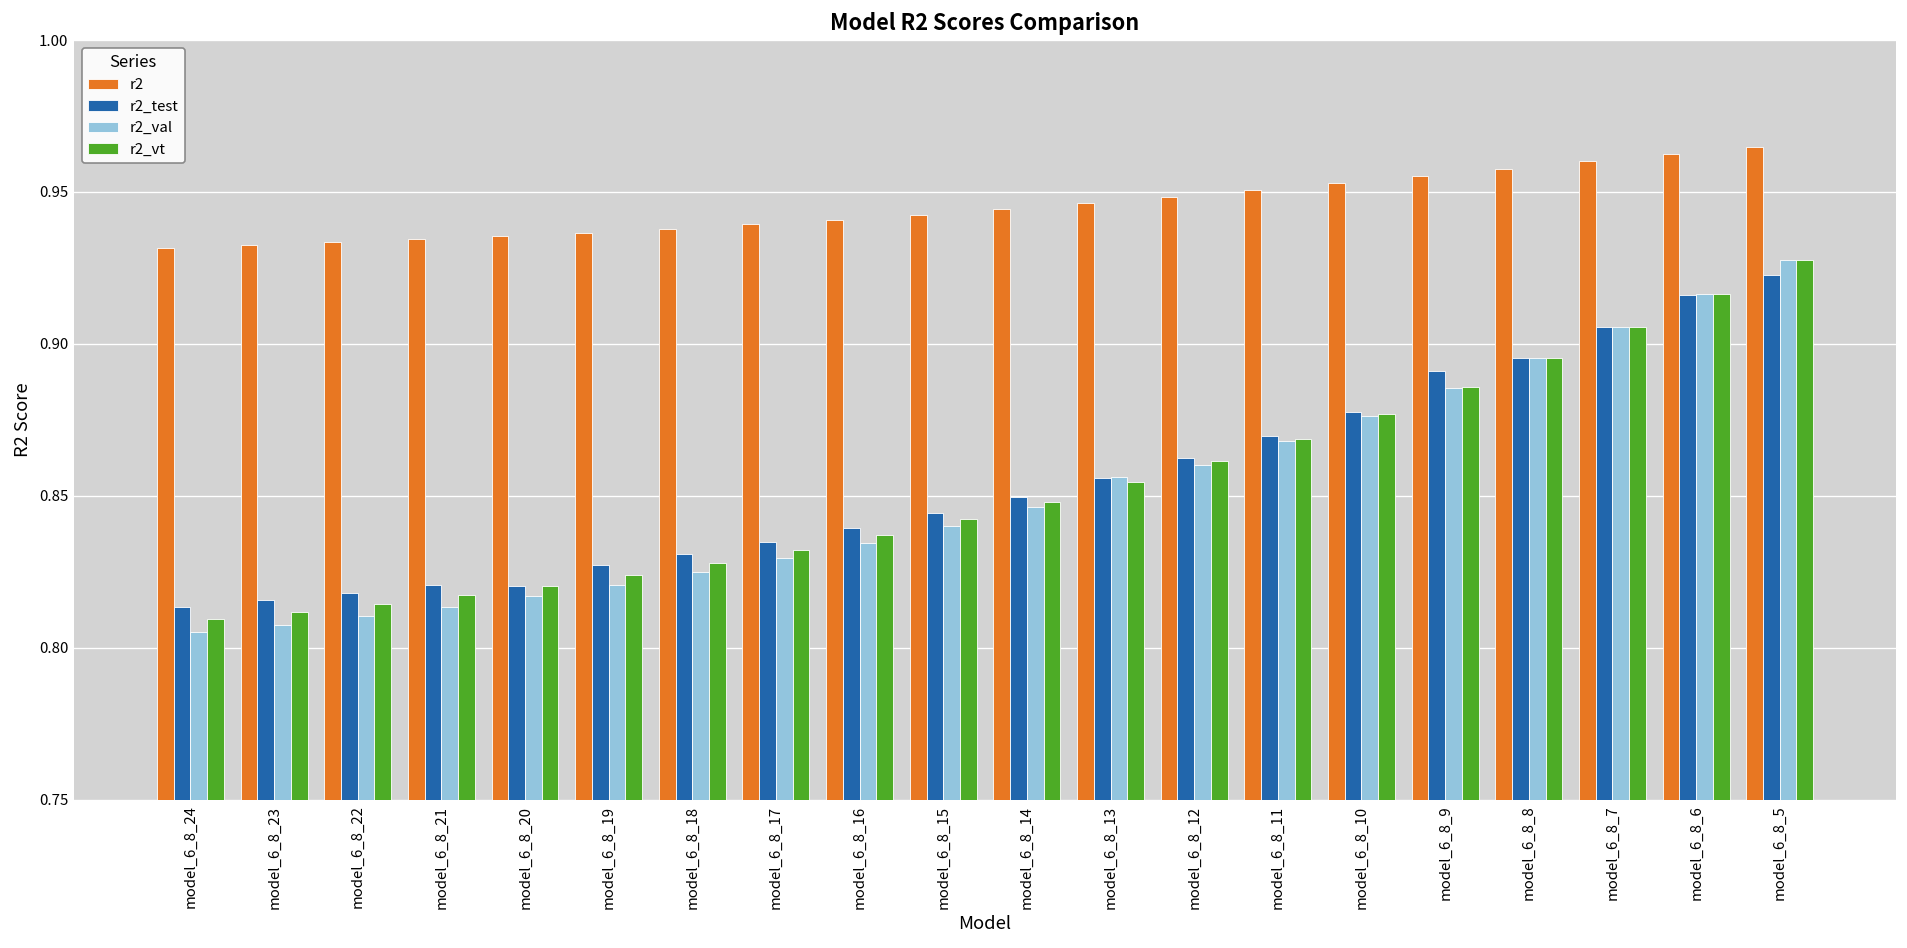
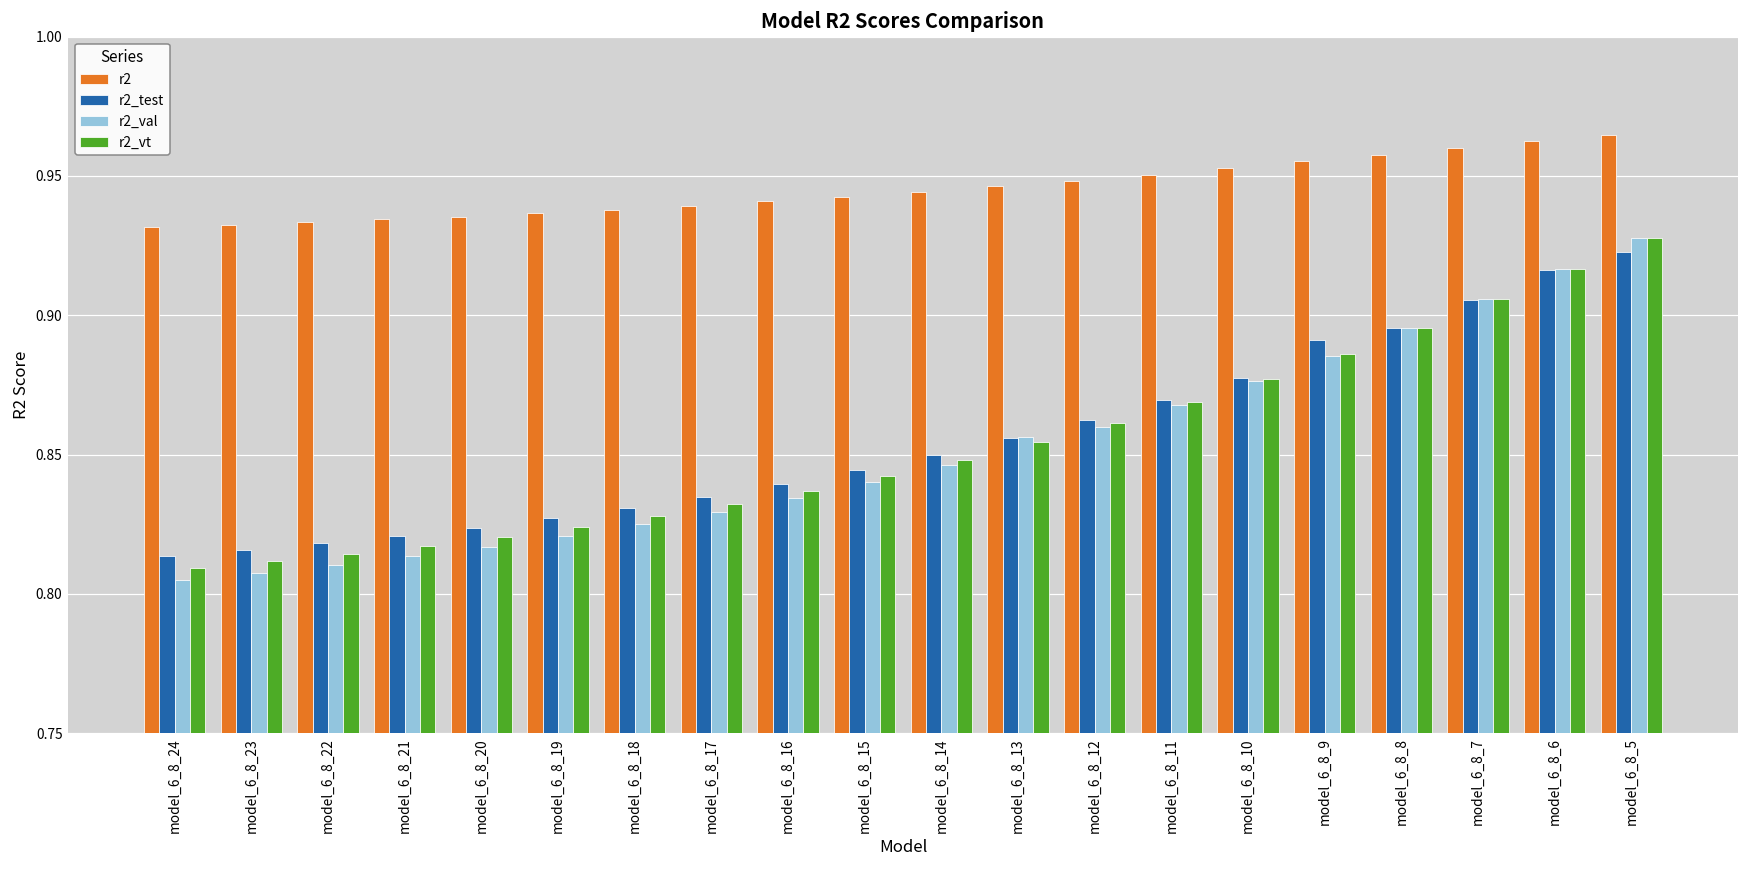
  {
    "r2": {
      "model_6_8_24": 0.932,
      "model_6_8_23": 0.933,
      "model_6_8_22": 0.933,
      "model_6_8_21": 0.934,
      "model_6_8_20": 0.935,
      "model_6_8_19": 0.937,
      "model_6_8_18": 0.938,
      "model_6_8_17": 0.939,
      "model_6_8_16": 0.941,
      "model_6_8_15": 0.943,
      "model_6_8_14": 0.944,
      "model_6_8_13": 0.946,
      "model_6_8_12": 0.948,
      "model_6_8_11": 0.950,
      "model_6_8_10": 0.953,
      "model_6_8_9": 0.955,
      "model_6_8_8": 0.958,
      "model_6_8_7": 0.960,
      "model_6_8_6": 0.963,
      "model_6_8_5": 0.965
    },
    "r2_test": {
      "model_6_8_24": 0.813,
      "model_6_8_23": 0.816,
      "model_6_8_22": 0.818,
      "model_6_8_21": 0.821,
-     "model_6_8_20": 0.820,
+     "model_6_8_20": 0.824,
      "model_6_8_19": 0.827,
      "model_6_8_18": 0.831,
      "model_6_8_17": 0.835,
      "model_6_8_16": 0.839,
      "model_6_8_15": 0.844,
      "model_6_8_14": 0.850,
      "model_6_8_13": 0.856,
      "model_6_8_12": 0.862,
      "model_6_8_11": 0.870,
      "model_6_8_10": 0.878,
      "model_6_8_9": 0.891,
      "model_6_8_8": 0.895,
      "model_6_8_7": 0.906,
      "model_6_8_6": 0.916,
      "model_6_8_5": 0.923
    },
    "r2_val": {
      "model_6_8_24": 0.805,
      "model_6_8_23": 0.808,
      "model_6_8_22": 0.810,
      "model_6_8_21": 0.814,
      "model_6_8_20": 0.817,
      "model_6_8_19": 0.821,
      "model_6_8_18": 0.825,
      "model_6_8_17": 0.830,
      "model_6_8_16": 0.835,
      "model_6_8_15": 0.840,
      "model_6_8_14": 0.846,
      "model_6_8_13": 0.856,
      "model_6_8_12": 0.860,
      "model_6_8_11": 0.868,
      "model_6_8_10": 0.876,
      "model_6_8_9": 0.886,
      "model_6_8_8": 0.895,
      "model_6_8_7": 0.906,
      "model_6_8_6": 0.916,
      "model_6_8_5": 0.928
    },
    "r2_vt": {
      "model_6_8_24": 0.809,
      "model_6_8_23": 0.812,
      "model_6_8_22": 0.814,
      "model_6_8_21": 0.817,
      "model_6_8_20": 0.820,
      "model_6_8_19": 0.824,
      "model_6_8_18": 0.828,
      "model_6_8_17": 0.832,
      "model_6_8_16": 0.837,
      "model_6_8_15": 0.842,
      "model_6_8_14": 0.848,
      "model_6_8_13": 0.854,
      "model_6_8_12": 0.861,
      "model_6_8_11": 0.869,
      "model_6_8_10": 0.877,
      "model_6_8_9": 0.886,
      "model_6_8_8": 0.895,
      "model_6_8_7": 0.906,
      "model_6_8_6": 0.916,
      "model_6_8_5": 0.928
    }
  }
